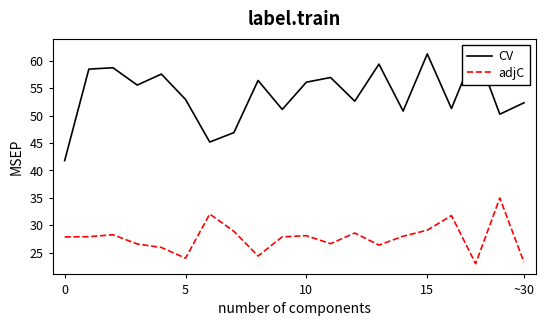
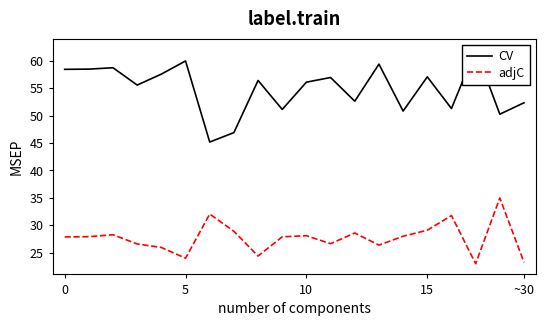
  {
    "CV": {
-     "0": 42,
-     "5": 53,
+     "0": 58,
+     "5": 60,
      "10": 56,
-     "15": 61,
+     "15": 57,
      "~30": 52
    },
    "adjC": {
      "0": 28,
      "5": 24,
      "10": 28,
      "15": 29,
      "~30": 23
    }
  }
